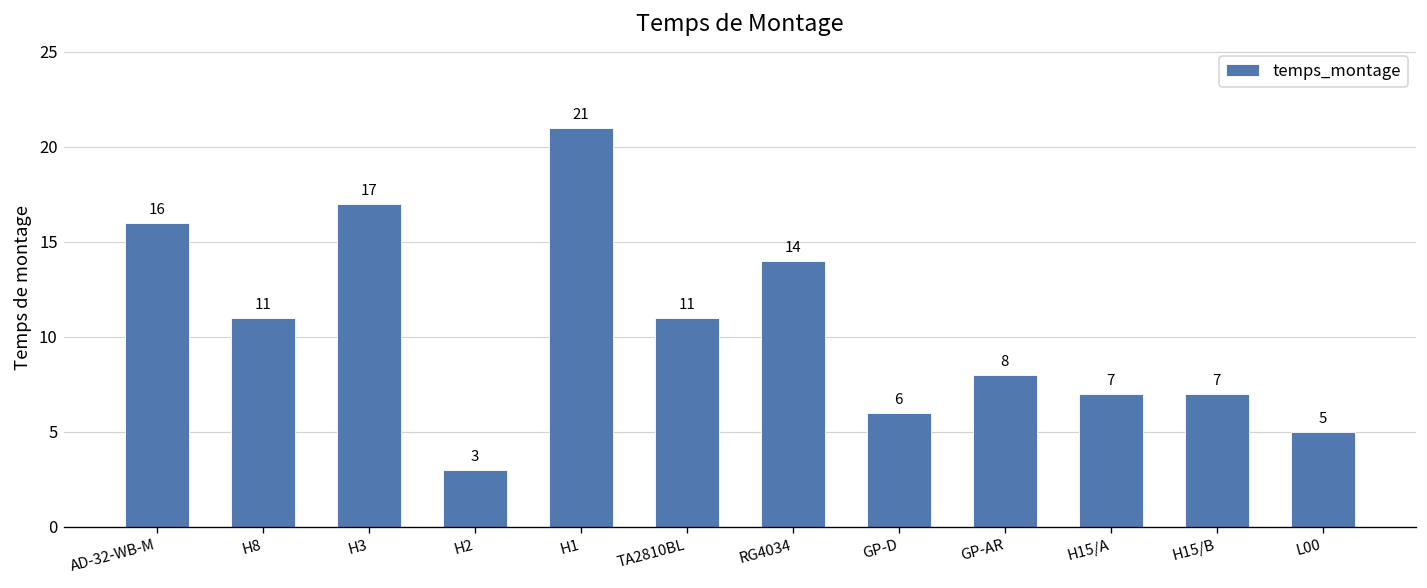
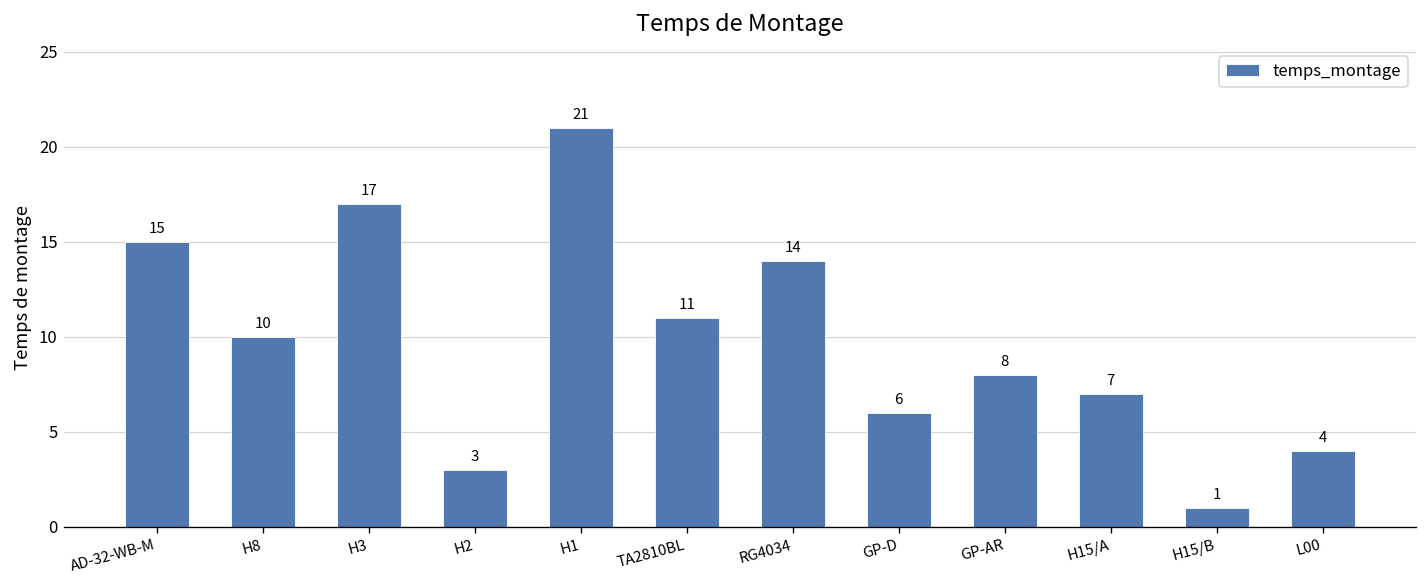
  {
-   "AD-32-WB-M": 16,
-   "H8": 11,
+   "AD-32-WB-M": 15,
+   "H8": 10,
    "H3": 17,
    "H2": 3,
    "H1": 21,
    "TA2810BL": 11,
    "RG4034": 14,
    "GP-D": 6,
    "GP-AR": 8,
    "H15/A": 7,
-   "H15/B": 7,
-   "L00": 5
+   "H15/B": 1,
+   "L00": 4
  }
